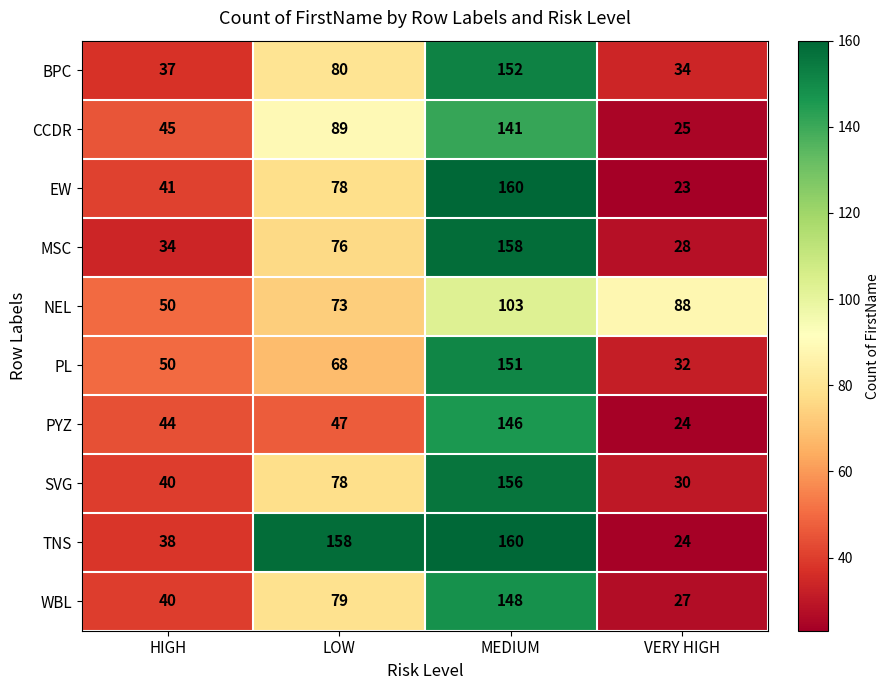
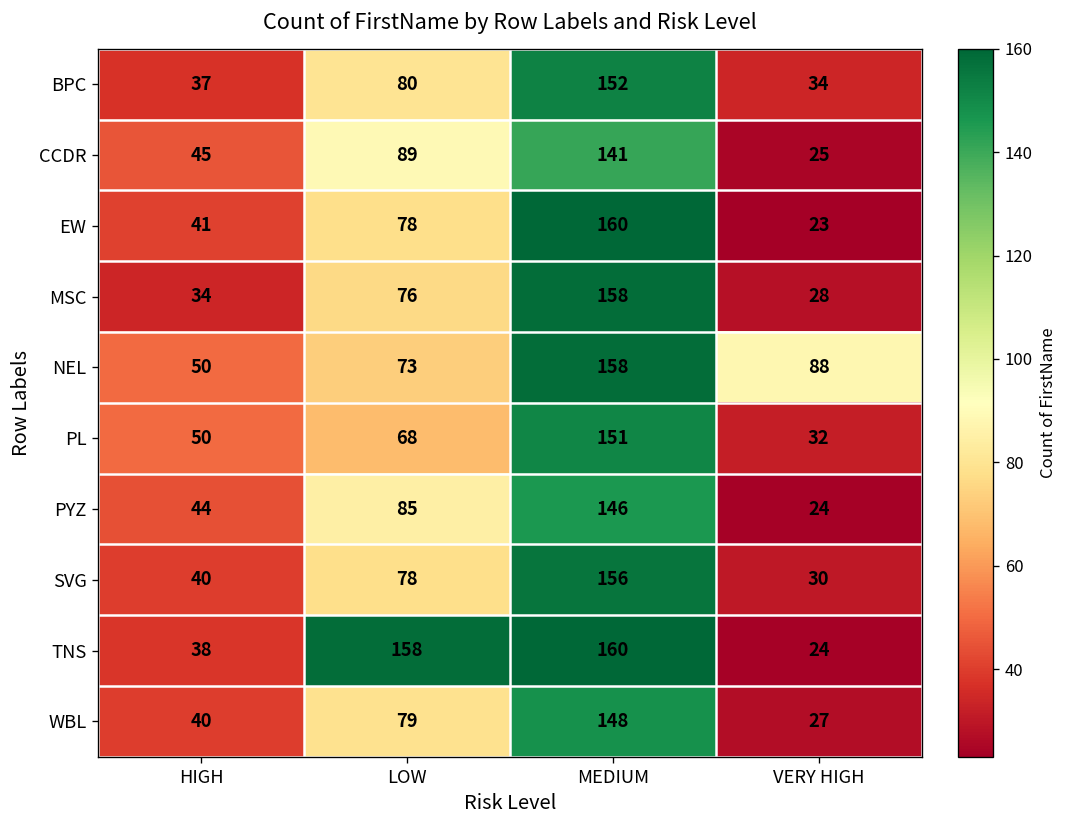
  {
    "BPC": {
      "HIGH": 37,
      "LOW": 80,
      "MEDIUM": 152,
      "VERY HIGH": 34
    },
    "CCDR": {
      "HIGH": 45,
      "LOW": 89,
      "MEDIUM": 141,
      "VERY HIGH": 25
    },
    "EW": {
      "HIGH": 41,
      "LOW": 78,
      "MEDIUM": 160,
      "VERY HIGH": 23
    },
    "MSC": {
      "HIGH": 34,
      "LOW": 76,
      "MEDIUM": 158,
      "VERY HIGH": 28
    },
    "NEL": {
      "HIGH": 50,
      "LOW": 73,
-     "MEDIUM": 103,
+     "MEDIUM": 158,
      "VERY HIGH": 88
    },
    "PL": {
      "HIGH": 50,
      "LOW": 68,
      "MEDIUM": 151,
      "VERY HIGH": 32
    },
    "PYZ": {
      "HIGH": 44,
-     "LOW": 47,
+     "LOW": 85,
      "MEDIUM": 146,
      "VERY HIGH": 24
    },
    "SVG": {
      "HIGH": 40,
      "LOW": 78,
      "MEDIUM": 156,
      "VERY HIGH": 30
    },
    "TNS": {
      "HIGH": 38,
      "LOW": 158,
      "MEDIUM": 160,
      "VERY HIGH": 24
    },
    "WBL": {
      "HIGH": 40,
      "LOW": 79,
      "MEDIUM": 148,
      "VERY HIGH": 27
    }
  }
